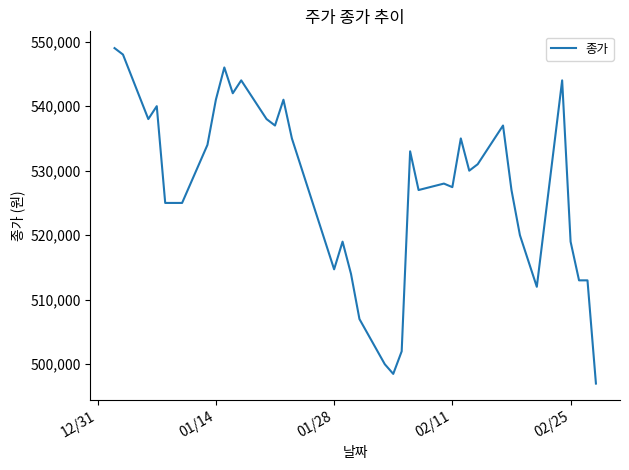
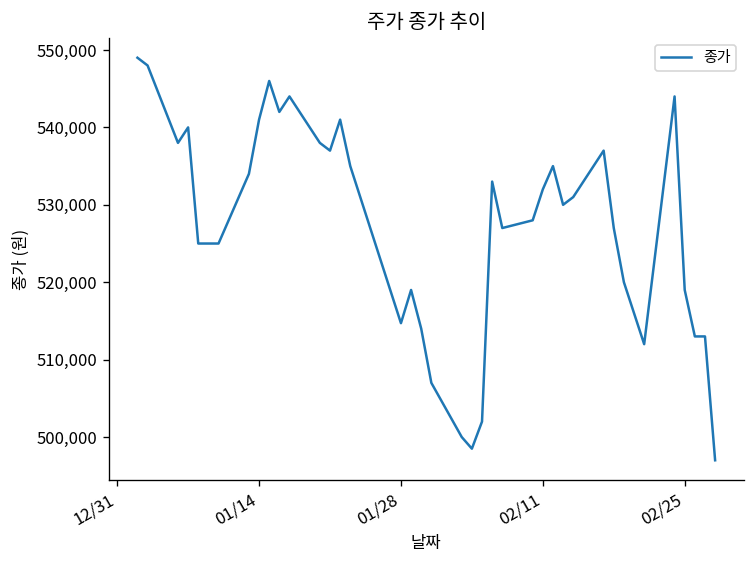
  {
    "01/14": "541,000",
    "01/28": "515,000",
-   "02/11": "527,000",
+   "02/11": "532,000",
    "02/25": "519,000"
  }
